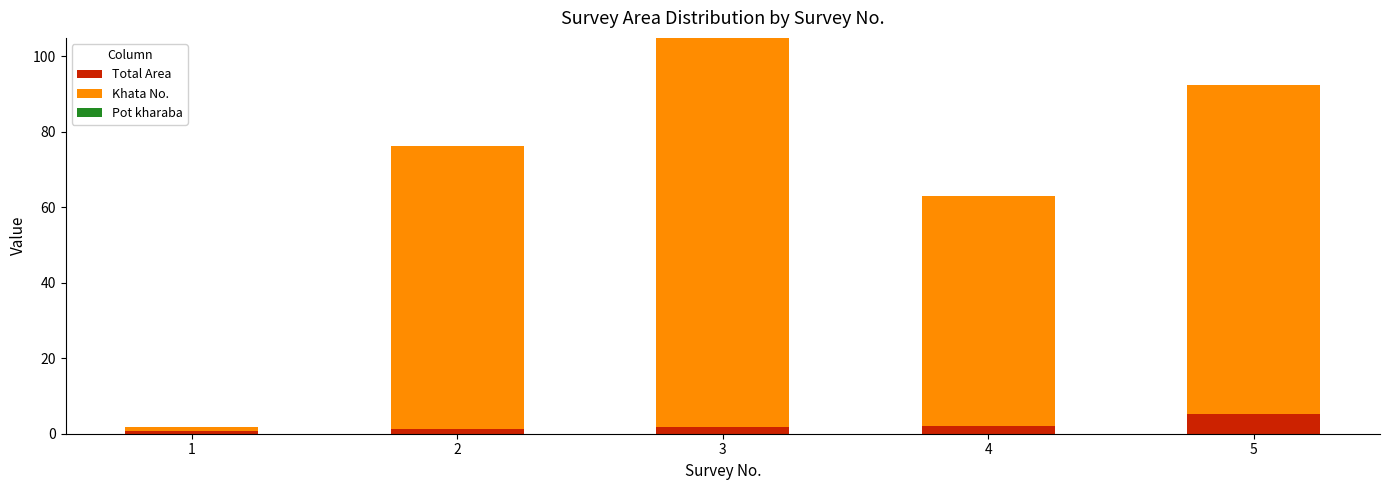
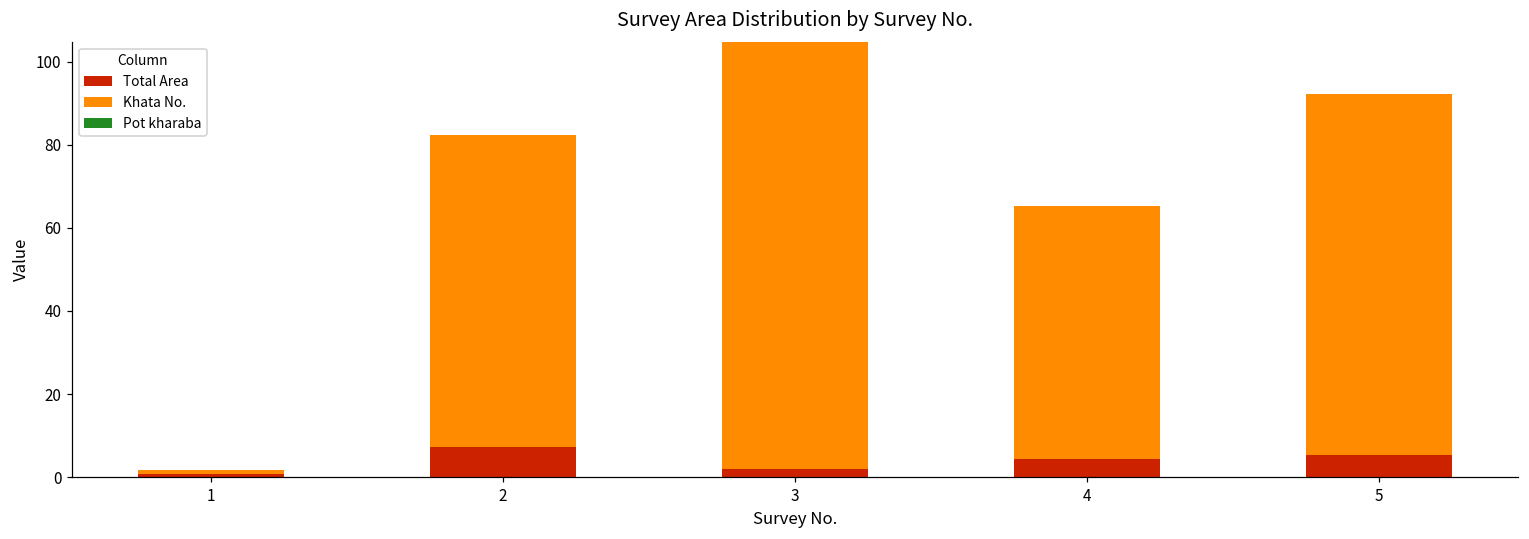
  {
    "Total Area": {
      "1": 1,
-     "2": 1,
+     "2": 7,
      "3": 2,
-     "4": 2,
+     "4": 4,
      "5": 5
    }
  }
